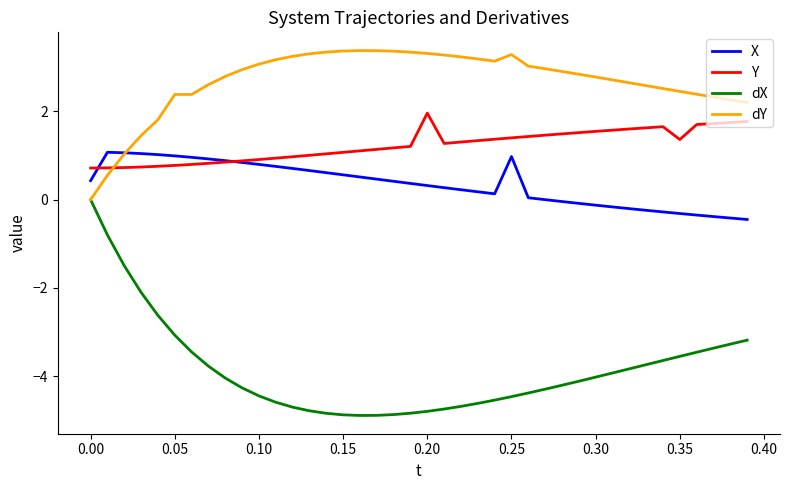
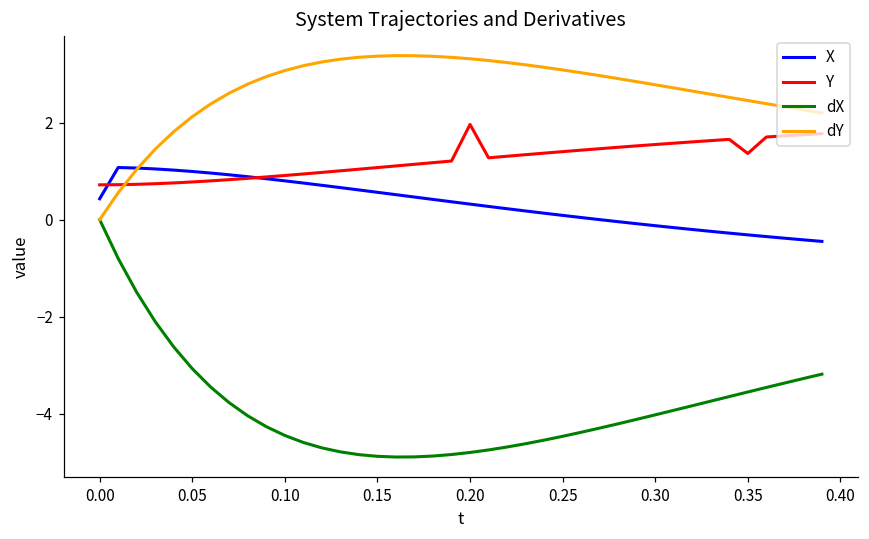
  {
    "X": {
      "0.00": 0.4,
      "0.05": 1.0,
      "0.10": 0.8,
      "0.15": 0.6,
      "0.20": 0.3,
-     "0.25": 1.0,
+     "0.25": 0.1,
      "0.30": -0.1,
      "0.35": -0.3
    },
    "Y": {
      "0.00": 0.7,
      "0.05": 0.8,
      "0.10": 0.9,
      "0.15": 1.1,
      "0.20": 2.0,
      "0.25": 1.4,
      "0.30": 1.5,
      "0.35": 1.4
    },
    "dX": {
      "0.05": -3.1,
      "0.10": -4.4,
      "0.15": -4.9,
      "0.20": -4.8,
      "0.25": -4.5,
      "0.30": -4.0,
      "0.35": -3.6
    },
    "dY": {
-     "0.05": 2.4,
+     "0.05": 2.1,
      "0.10": 3.1,
      "0.15": 3.4,
      "0.20": 3.3,
-     "0.25": 3.3,
+     "0.25": 3.1,
      "0.30": 2.8,
      "0.35": 2.5
    }
  }
